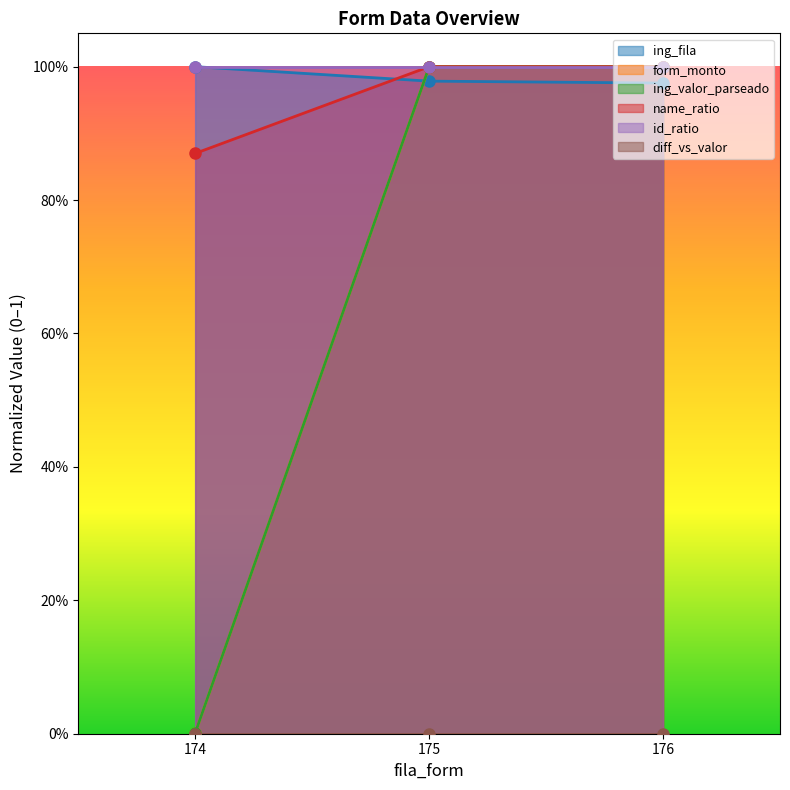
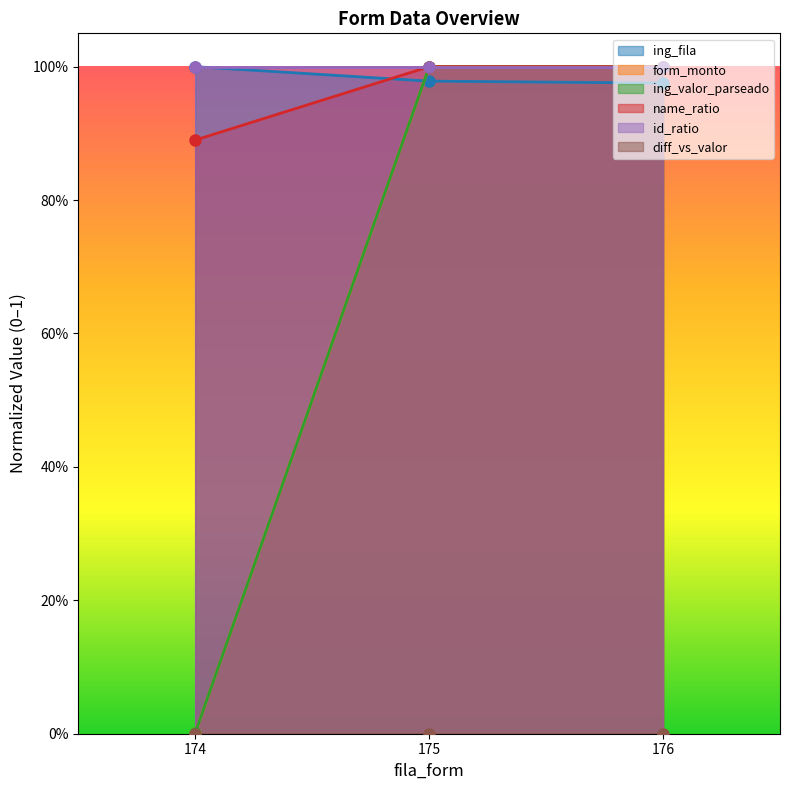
  {
    "ing_fila": {
      "175": "98%"
    },
    "name_ratio": {
-     "174": "87%"
+     "174": "89%"
    },
    "diff_vs_valor": {
      "175": "0%",
      "176": "0%"
    }
  }
